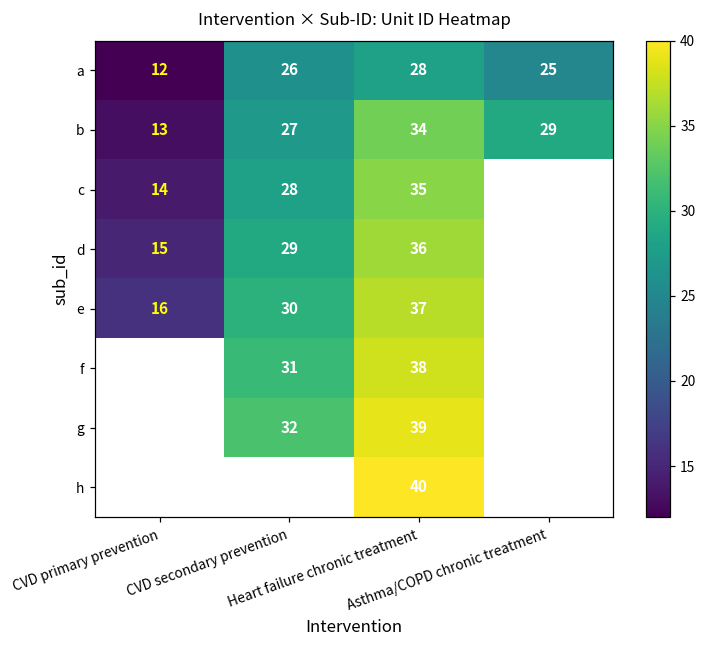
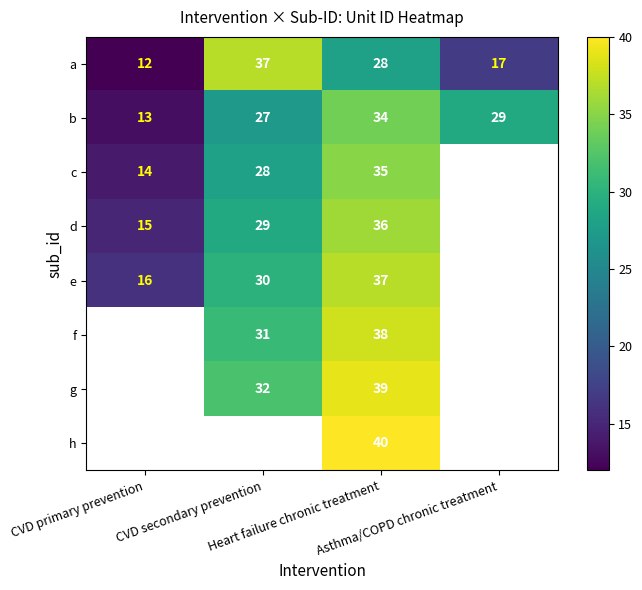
  {
    "a": {
      "CVD primary prevention": 12,
-     "CVD secondary prevention": 26,
+     "CVD secondary prevention": 37,
      "Heart failure chronic treatment": 28,
-     "Asthma/COPD chronic treatment": 25
+     "Asthma/COPD chronic treatment": 17
    },
    "b": {
      "CVD primary prevention": 13,
      "CVD secondary prevention": 27,
      "Heart failure chronic treatment": 34,
      "Asthma/COPD chronic treatment": 29
    },
    "c": {
      "CVD primary prevention": 14,
      "CVD secondary prevention": 28,
      "Heart failure chronic treatment": 35
    },
    "d": {
      "CVD primary prevention": 15,
      "CVD secondary prevention": 29,
      "Heart failure chronic treatment": 36
    },
    "e": {
      "CVD primary prevention": 16,
      "CVD secondary prevention": 30,
      "Heart failure chronic treatment": 37
    },
    "f": {
      "CVD secondary prevention": 31,
      "Heart failure chronic treatment": 38
    },
    "g": {
      "CVD secondary prevention": 32,
      "Heart failure chronic treatment": 39
    },
    "h": {
      "Heart failure chronic treatment": 40
    }
  }
